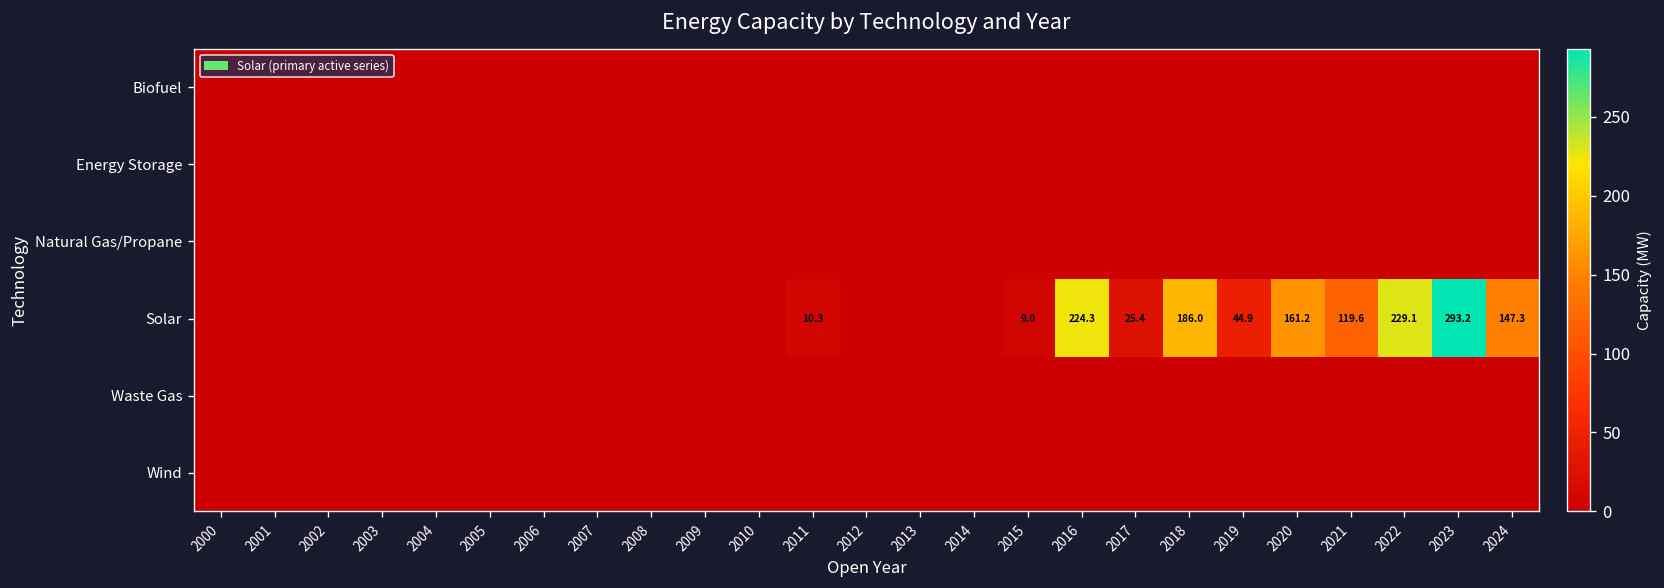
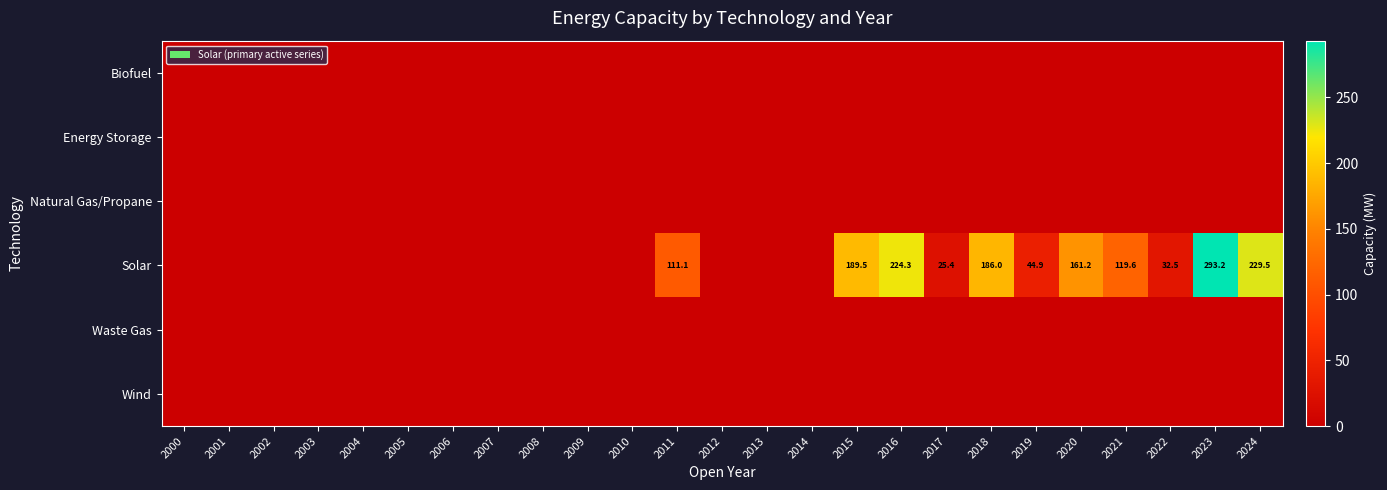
  {
    "Solar": {
-     "2011": 10.3,
-     "2015": 9.0,
+     "2011": 111.1,
+     "2015": 189.5,
      "2016": 224.3,
      "2017": 25.4,
      "2018": 186.0,
      "2019": 44.9,
      "2020": 161.2,
      "2021": 119.6,
-     "2022": 229.1,
+     "2022": 32.5,
      "2023": 293.2,
-     "2024": 147.3
+     "2024": 229.5
    }
  }
